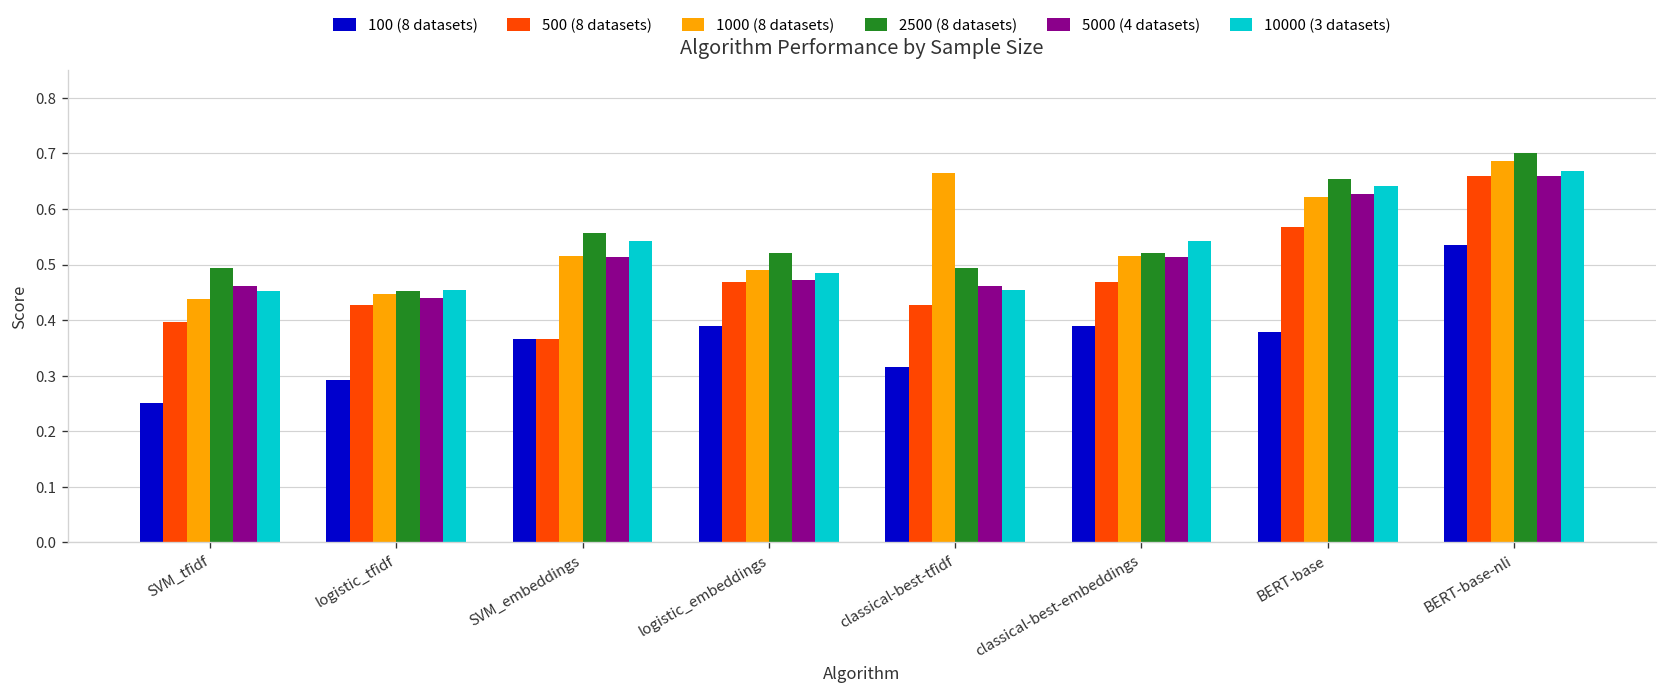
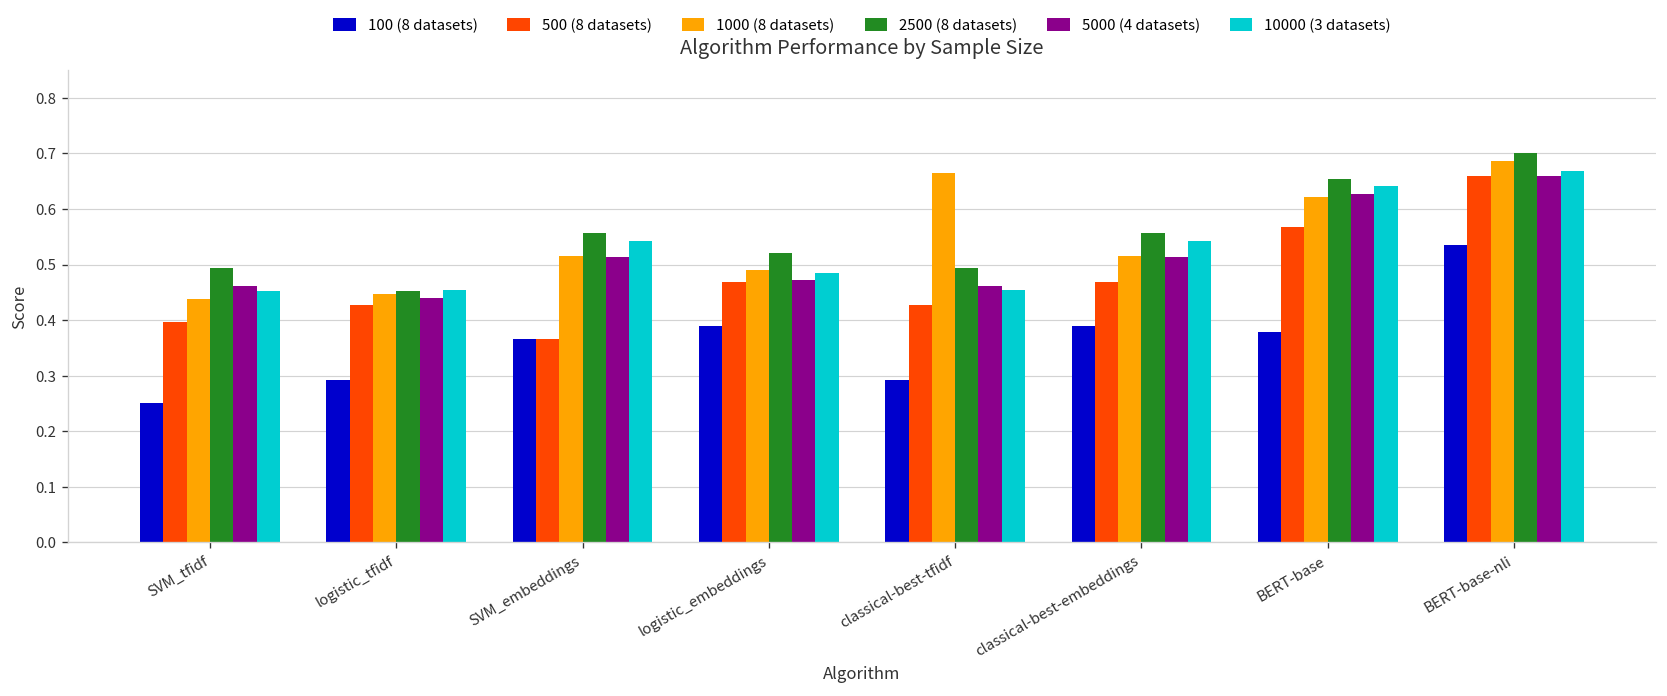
  {
    "100 (8 datasets)": {
      "SVM_tfidf": 0.25,
      "logistic_tfidf": 0.29,
      "SVM_embeddings": 0.37,
      "logistic_embeddings": 0.39,
-     "classical-best-tfidf": 0.32,
+     "classical-best-tfidf": 0.29,
      "classical-best-embeddings": 0.39,
      "BERT-base": 0.38,
      "BERT-base-nli": 0.54
    },
    "500 (8 datasets)": {
      "SVM_tfidf": 0.40,
      "logistic_tfidf": 0.43,
      "SVM_embeddings": 0.37,
      "logistic_embeddings": 0.47,
      "classical-best-tfidf": 0.43,
      "classical-best-embeddings": 0.47,
      "BERT-base": 0.57,
      "BERT-base-nli": 0.66
    },
    "1000 (8 datasets)": {
      "SVM_tfidf": 0.44,
      "logistic_tfidf": 0.45,
      "SVM_embeddings": 0.52,
      "logistic_embeddings": 0.49,
      "classical-best-tfidf": 0.66,
      "classical-best-embeddings": 0.52,
      "BERT-base": 0.62,
      "BERT-base-nli": 0.69
    },
    "2500 (8 datasets)": {
      "SVM_tfidf": 0.49,
      "logistic_tfidf": 0.45,
      "SVM_embeddings": 0.56,
      "logistic_embeddings": 0.52,
      "classical-best-tfidf": 0.49,
-     "classical-best-embeddings": 0.52,
+     "classical-best-embeddings": 0.56,
      "BERT-base": 0.65,
      "BERT-base-nli": 0.70
    },
    "5000 (4 datasets)": {
      "SVM_tfidf": 0.46,
      "logistic_tfidf": 0.44,
      "SVM_embeddings": 0.51,
      "logistic_embeddings": 0.47,
      "classical-best-tfidf": 0.46,
      "classical-best-embeddings": 0.51,
      "BERT-base": 0.63,
      "BERT-base-nli": 0.66
    },
    "10000 (3 datasets)": {
      "SVM_tfidf": 0.45,
      "logistic_tfidf": 0.45,
      "SVM_embeddings": 0.54,
      "logistic_embeddings": 0.48,
      "classical-best-tfidf": 0.45,
      "classical-best-embeddings": 0.54,
      "BERT-base": 0.64,
      "BERT-base-nli": 0.67
    }
  }
